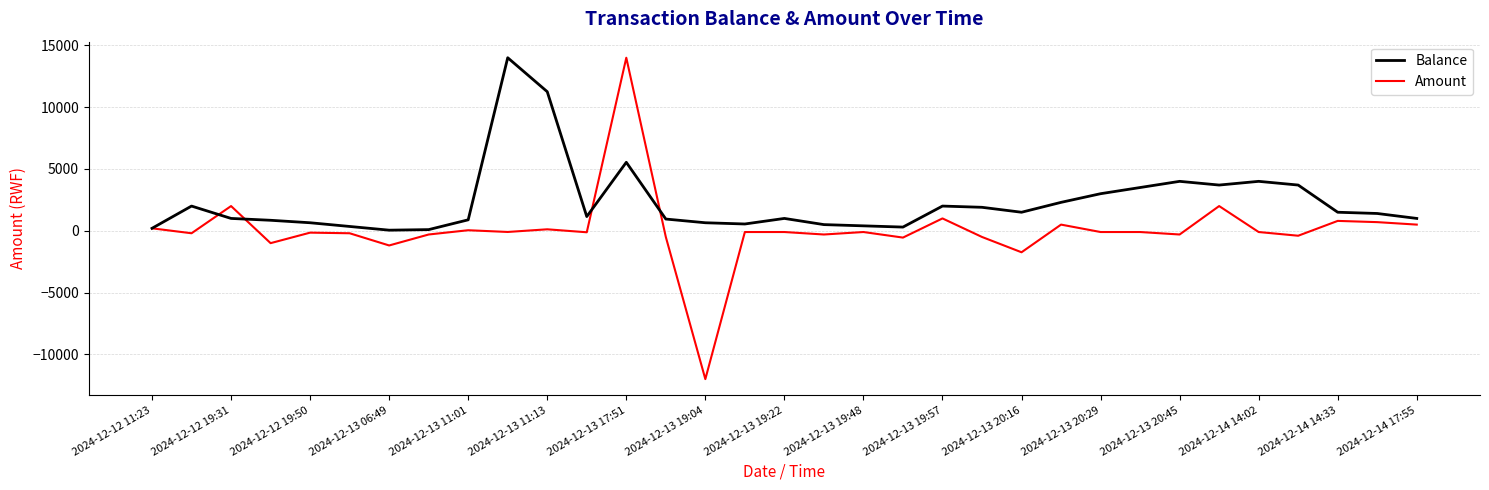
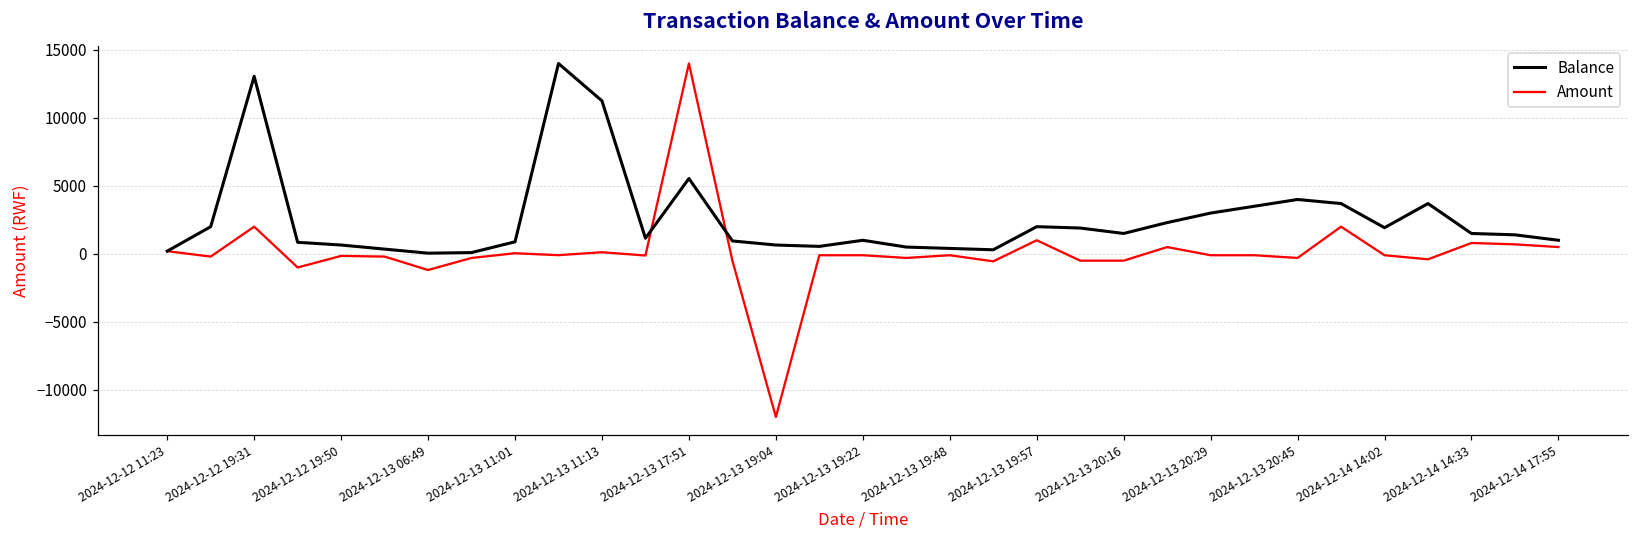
  {
    "Balance": {
-     "2024-12-12 19:31": 1000,
+     "2024-12-12 19:31": 13100,
      "2024-12-12 19:50": 700,
      "2024-12-13 06:49": 100,
      "2024-12-13 11:01": 900,
      "2024-12-13 11:13": 11300,
      "2024-12-13 17:51": 5500,
      "2024-12-13 19:22": 1000,
      "2024-12-13 19:48": 400,
      "2024-12-13 19:57": 2000,
      "2024-12-13 20:16": 1500,
      "2024-12-13 20:29": 3000,
      "2024-12-13 20:45": 4000,
-     "2024-12-14 14:02": 4000,
+     "2024-12-14 14:02": 1900,
      "2024-12-14 14:33": 1500,
      "2024-12-14 17:55": 1000
    },
    "Amount": {
      "2024-12-12 19:31": 2000,
      "2024-12-12 19:50": -200,
      "2024-12-13 06:49": -1200,
      "2024-12-13 11:01": 0,
      "2024-12-13 11:13": 100,
      "2024-12-13 17:51": 14000,
      "2024-12-13 19:22": -100,
      "2024-12-13 19:48": -100,
      "2024-12-13 19:57": 1000,
-     "2024-12-13 20:16": -1700,
+     "2024-12-13 20:16": -500,
      "2024-12-13 20:29": -100,
      "2024-12-13 20:45": -300,
      "2024-12-14 14:02": -100,
      "2024-12-14 14:33": 800,
      "2024-12-14 17:55": 500
    }
  }
